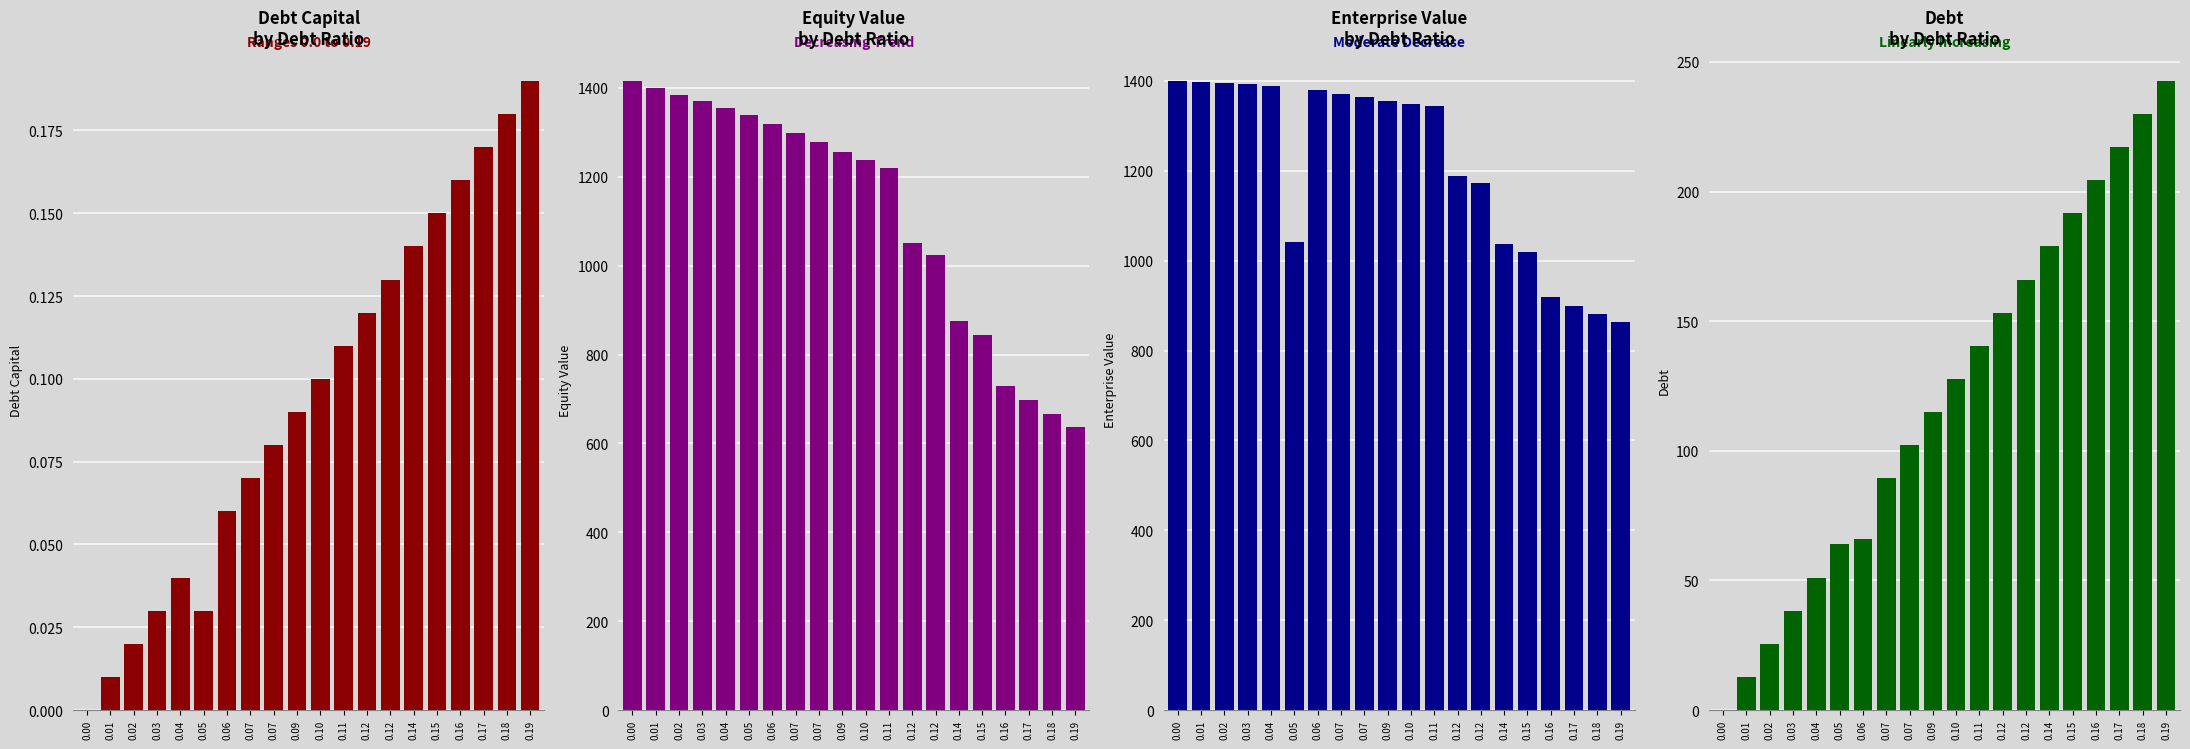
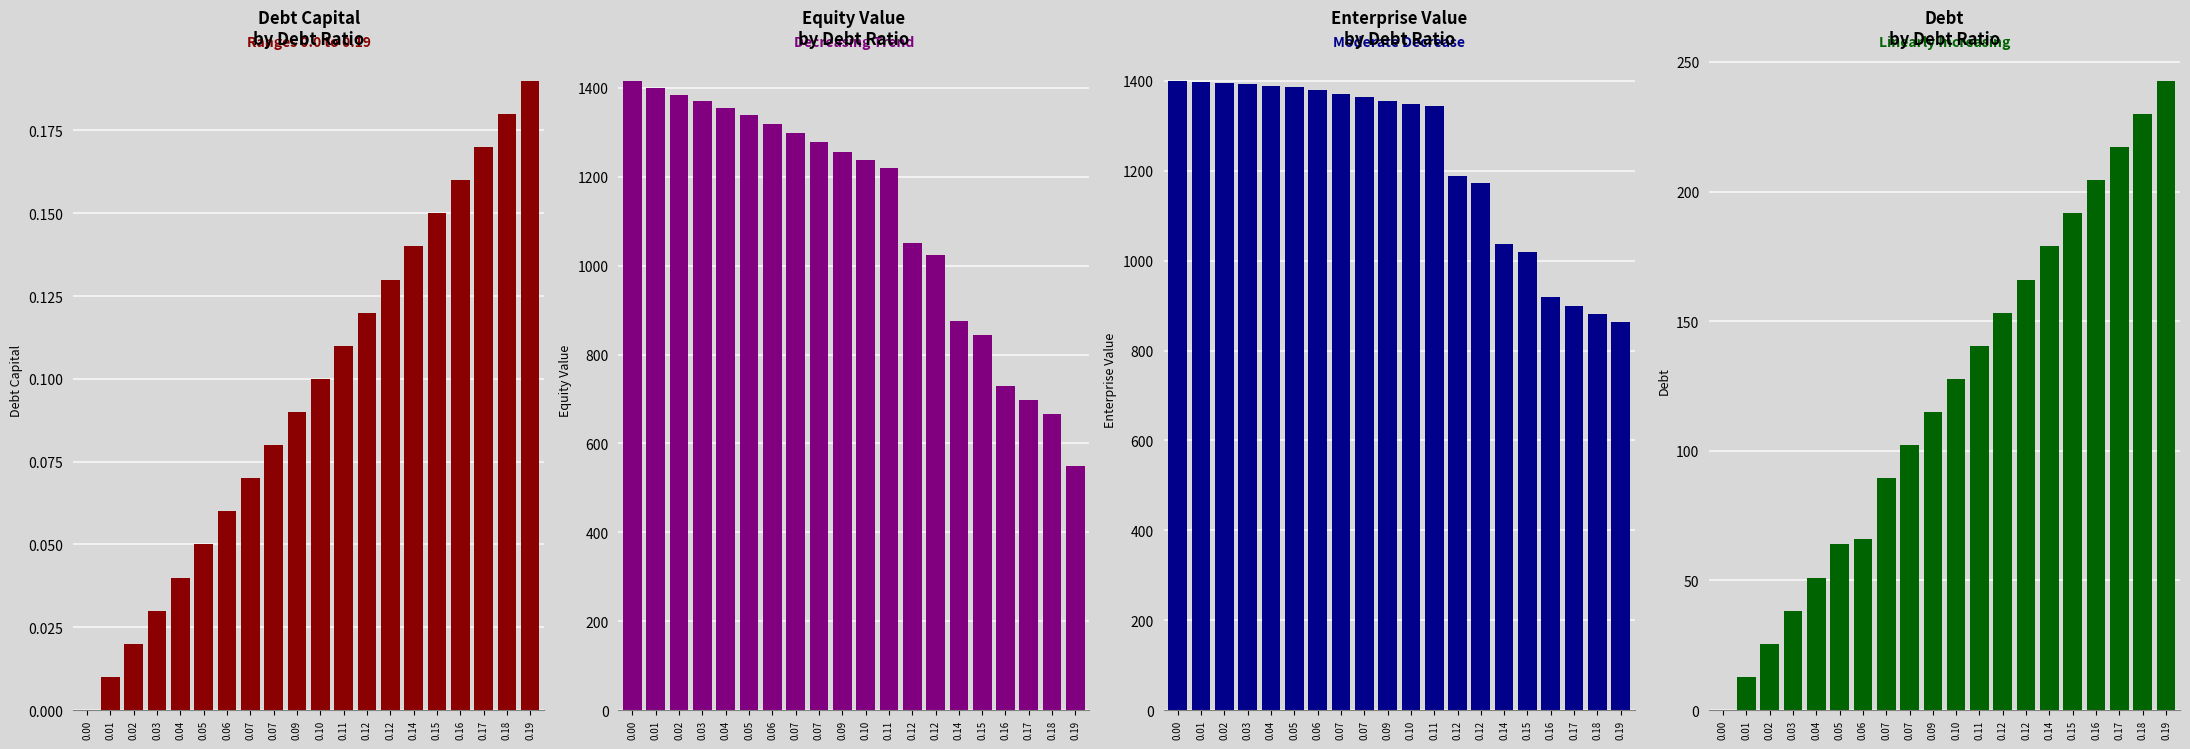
  {
    "Debt Capital by Debt Ratio": {
      "0.00": 0.00,
      "0.01": 0.01,
      "0.02": 0.02,
      "0.03": 0.03,
      "0.04": 0.04,
-     "0.05": 0.03,
+     "0.05": 0.05,
      "0.06": 0.06,
      "0.09": 0.09,
      "0.10": 0.10,
      "0.11": 0.11,
      "0.14": 0.14,
      "0.15": 0.15,
      "0.16": 0.16,
      "0.17": 0.17,
      "0.18": 0.18,
      "0.19": 0.19
    },
    "Equity Value by Debt Ratio": {
      "0.00": 1420,
      "0.01": 1400,
      "0.02": 1390,
      "0.03": 1370,
      "0.04": 1350,
      "0.05": 1340,
      "0.06": 1320,
      "0.09": 1260,
      "0.10": 1240,
      "0.11": 1220,
      "0.14": 870,
      "0.15": 840,
      "0.16": 730,
      "0.17": 700,
      "0.18": 670,
-     "0.19": 640
+     "0.19": 550
    },
    "Enterprise Value by Debt Ratio": {
      "0.00": 1400,
      "0.01": 1400,
      "0.02": 1390,
      "0.03": 1390,
      "0.04": 1390,
-     "0.05": 1040,
+     "0.05": 1390,
      "0.06": 1380,
      "0.09": 1350,
      "0.10": 1350,
      "0.11": 1340,
      "0.14": 1040,
      "0.15": 1020,
      "0.16": 920,
      "0.17": 900,
      "0.18": 880,
      "0.19": 860
    },
    "Debt by Debt Ratio": {
      "0.00": 0,
      "0.01": 13,
      "0.02": 26,
      "0.03": 38,
      "0.04": 51,
      "0.05": 64,
      "0.06": 66,
      "0.09": 115,
      "0.10": 128,
      "0.11": 141,
      "0.14": 179,
      "0.15": 192,
      "0.16": 204,
      "0.17": 217,
      "0.18": 230,
      "0.19": 243
    }
  }
